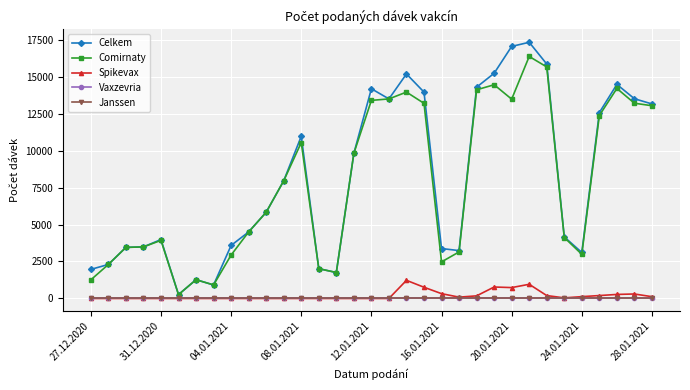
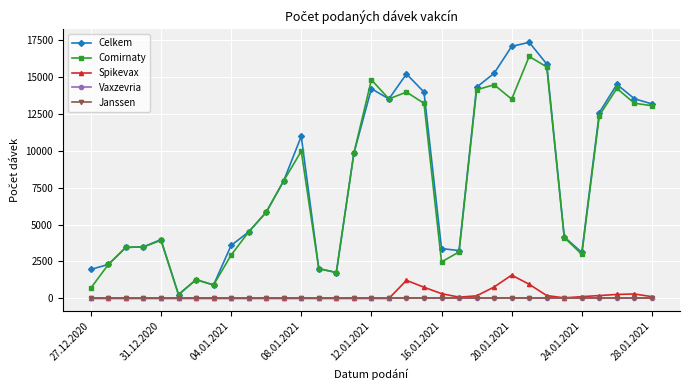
  {
    "Celkem": {
      "27.12.2020": 2000,
      "04.01.2021": 3600,
      "08.01.2021": 11000,
      "12.01.2021": 14200,
      "16.01.2021": 3400,
      "20.01.2021": 17000
    },
    "Comirnaty": {
-     "27.12.2020": 1300,
+     "27.12.2020": 700,
      "04.01.2021": 2900,
-     "08.01.2021": 10500,
-     "12.01.2021": 13400,
+     "08.01.2021": 10000,
+     "12.01.2021": 14800,
      "16.01.2021": 2500,
      "20.01.2021": 13500
    },
    "Spikevax": {
      "16.01.2021": 300,
-     "20.01.2021": 700
+     "20.01.2021": 1600
    },
    "Janssen": {
      "16.01.2021": 0,
      "20.01.2021": 0
    }
  }
